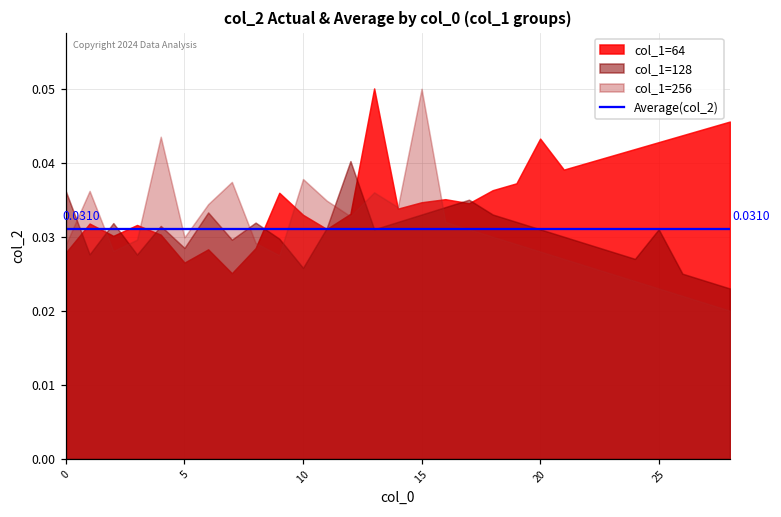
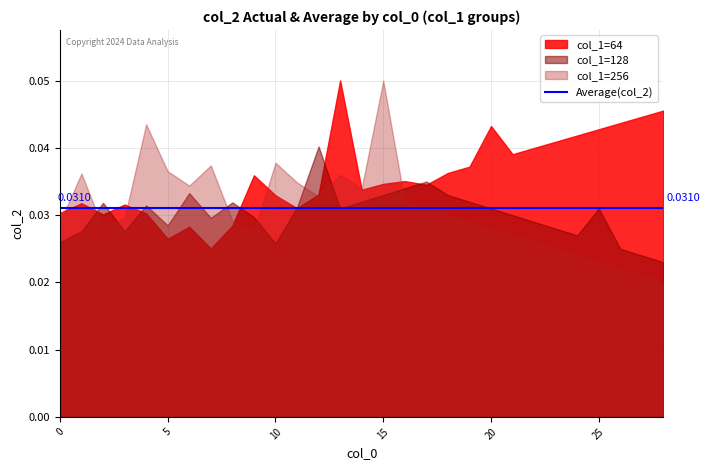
  {
    "col_1=64": {
-     "0": 0.028,
+     "0": 0.030,
      "5": 0.026,
      "10": 0.033,
      "15": 0.035,
      "20": 0.043,
      "25": 0.043
    },
    "col_1=128": {
-     "0": 0.036,
+     "0": 0.026,
      "5": 0.028,
      "10": 0.026,
      "15": 0.033,
      "20": 0.031,
      "25": 0.031
    },
    "col_1=256": {
      "0": 0.029,
-     "5": 0.030,
+     "5": 0.037,
      "10": 0.038,
      "15": 0.050,
      "20": 0.028,
      "25": 0.023
    }
  }
